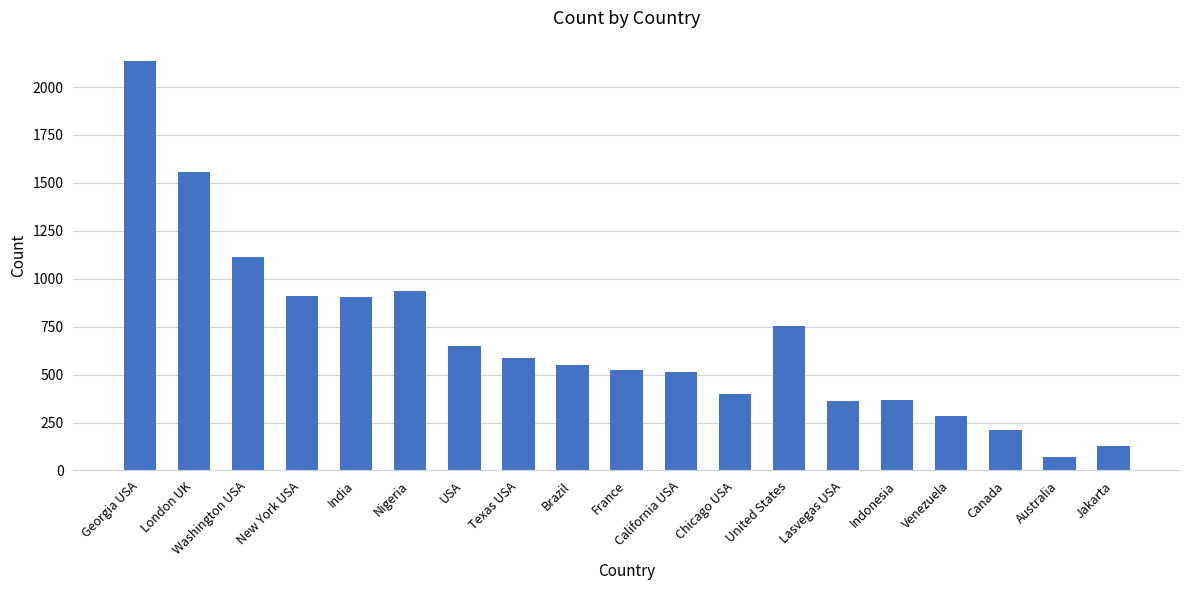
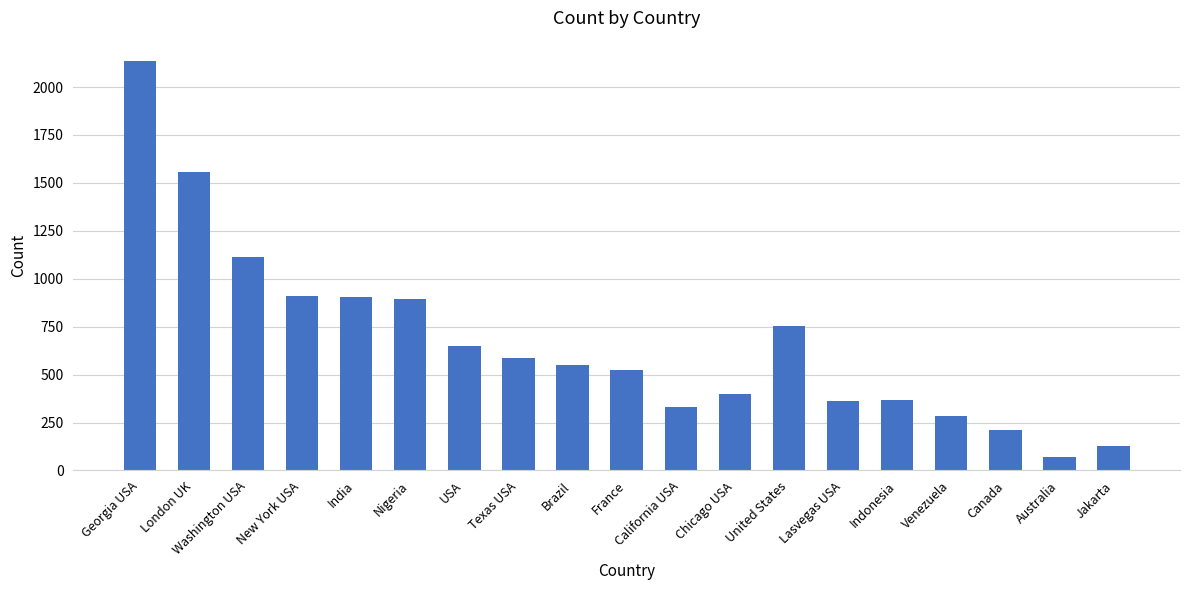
  {
    "Georgia USA": 2140,
    "London UK": 1560,
    "Washington USA": 1110,
    "New York USA": 910,
    "India": 900,
-   "Nigeria": 940,
+   "Nigeria": 890,
    "USA": 650,
    "Texas USA": 590,
    "Brazil": 550,
    "France": 520,
-   "California USA": 510,
+   "California USA": 330,
    "Chicago USA": 400,
    "United States": 750,
    "Lasvegas USA": 360,
    "Indonesia": 370,
    "Venezuela": 290,
    "Canada": 210,
    "Australia": 70,
    "Jakarta": 130
  }
